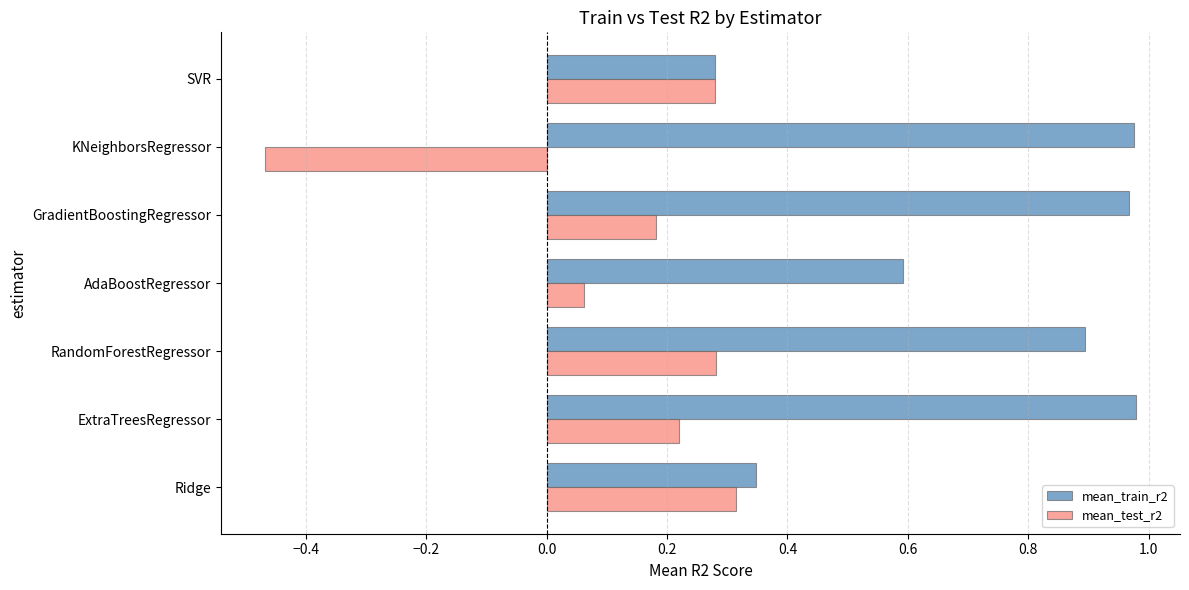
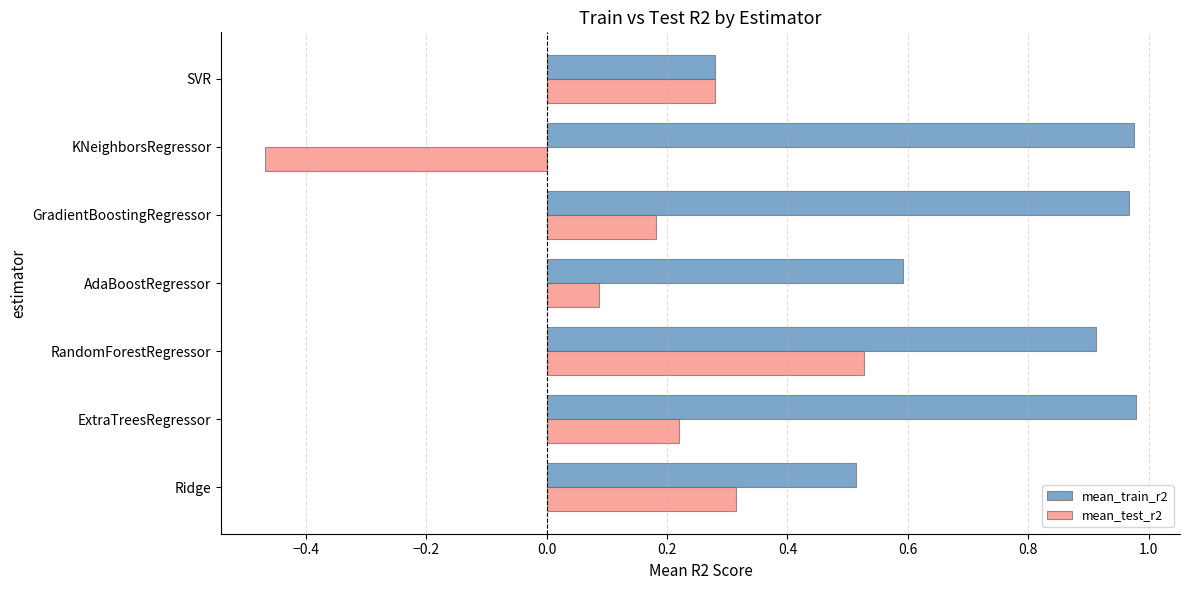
  {
    "mean_train_r2": {
      "SVR": 0.28,
      "KNeighborsRegressor": 0.98,
      "GradientBoostingRegressor": 0.97,
      "AdaBoostRegressor": 0.59,
-     "RandomForestRegressor": 0.89,
+     "RandomForestRegressor": 0.91,
      "ExtraTreesRegressor": 0.98,
-     "Ridge": 0.35
+     "Ridge": 0.51
    },
    "mean_test_r2": {
      "SVR": 0.28,
      "KNeighborsRegressor": -0.47,
      "GradientBoostingRegressor": 0.18,
-     "AdaBoostRegressor": 0.06,
-     "RandomForestRegressor": 0.28,
+     "AdaBoostRegressor": 0.09,
+     "RandomForestRegressor": 0.53,
      "ExtraTreesRegressor": 0.22,
      "Ridge": 0.31
    }
  }
